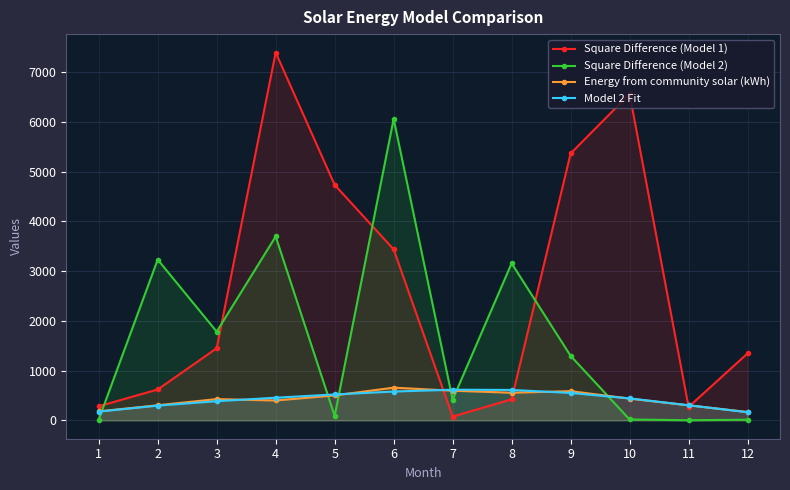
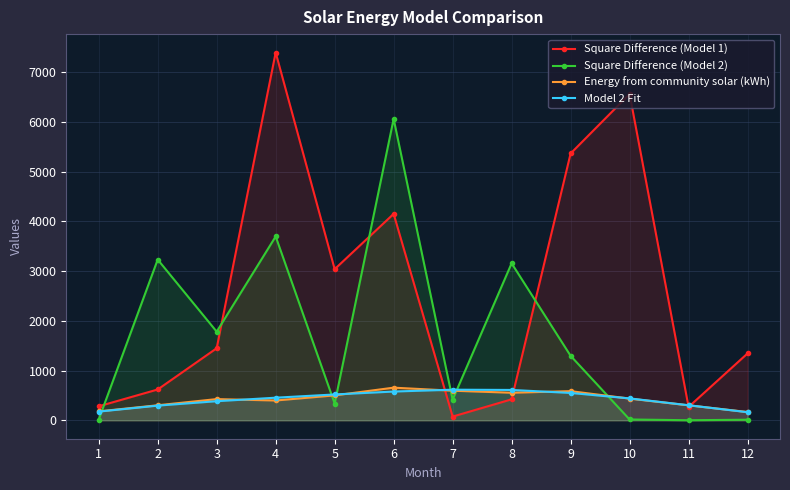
  {
    "Square Difference (Model 1)": {
      "1": 300,
      "2": 600,
      "3": 1500,
      "4": 7400,
-     "5": 4700,
-     "6": 3400,
+     "5": 3000,
+     "6": 4200,
      "7": 100,
      "8": 400,
      "9": 5400,
      "12": 1300
    },
    "Square Difference (Model 2)": {
      "1": 0,
      "2": 3200,
      "3": 1800,
      "4": 3700,
-     "5": 100,
+     "5": 300,
      "6": 6100,
      "7": 400,
      "8": 3200,
      "9": 1300,
      "10": 0,
      "11": 0,
      "12": 0
    },
    "Energy from community solar (kWh)": {
      "4": 400,
      "6": 700,
      "8": 600
    },
    "Model 2 Fit": {
      "4": 500,
      "6": 600,
      "8": 600
    }
  }
